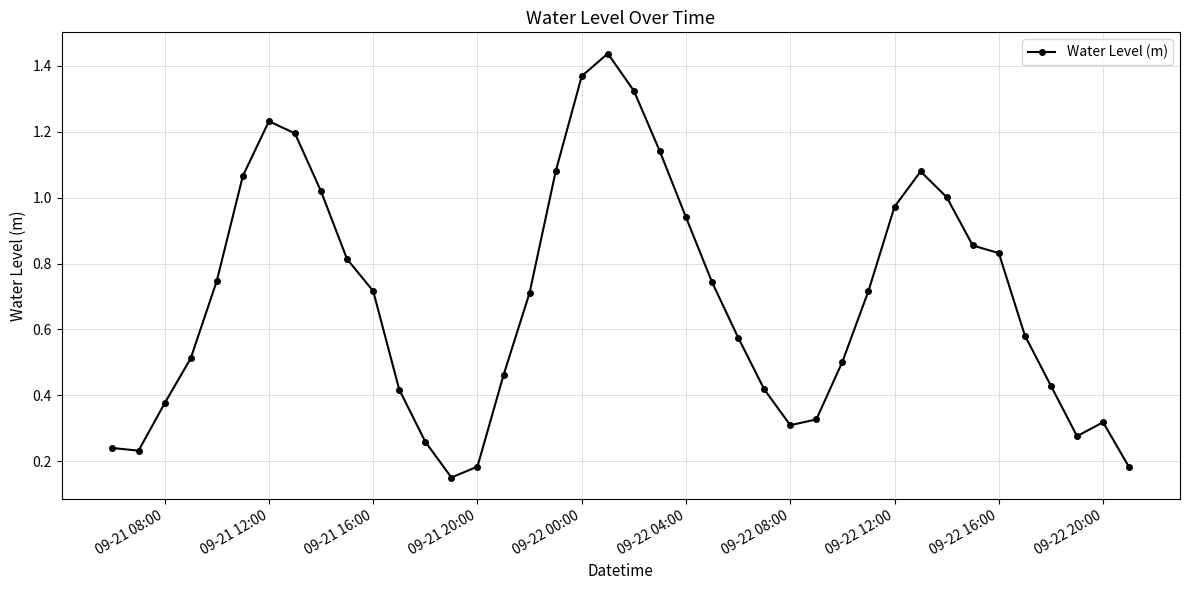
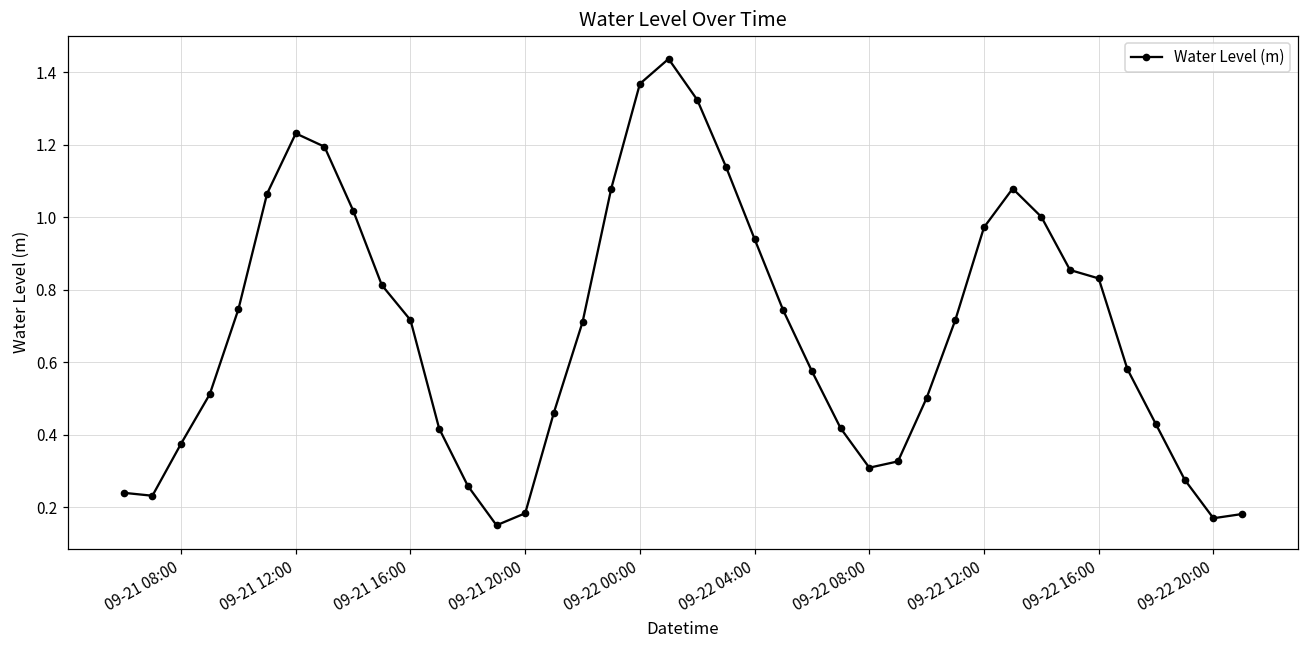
  {
    "09-21 08:00": 0.38,
    "09-21 12:00": 1.23,
    "09-21 16:00": 0.72,
    "09-21 20:00": 0.18,
    "09-22 00:00": 1.37,
    "09-22 04:00": 0.94,
    "09-22 08:00": 0.31,
    "09-22 12:00": 0.97,
    "09-22 16:00": 0.83,
-   "09-22 20:00": 0.32
+   "09-22 20:00": 0.17
  }
